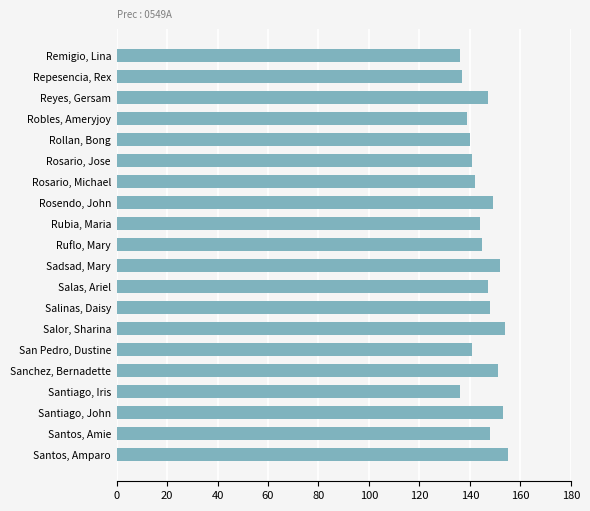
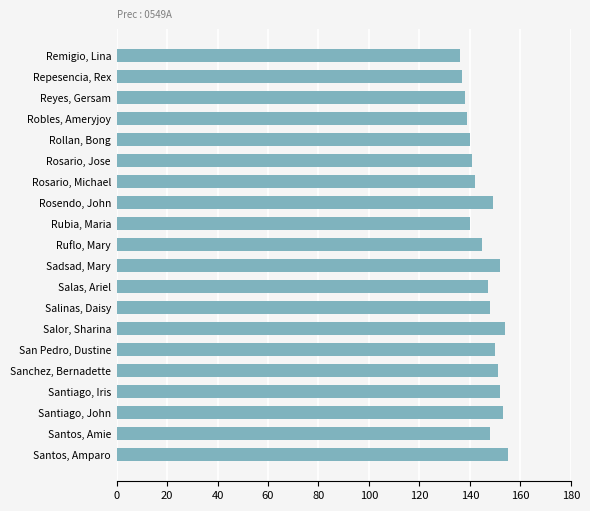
  {
    "Remigio, Lina": 136,
    "Repesencia, Rex": 137,
-   "Reyes, Gersam": 147,
+   "Reyes, Gersam": 138,
    "Robles, Ameryjoy": 139,
    "Rollan, Bong": 140,
    "Rosario, Jose": 141,
    "Rosario, Michael": 142,
    "Rosendo, John": 149,
-   "Rubia, Maria": 144,
+   "Rubia, Maria": 140,
    "Ruflo, Mary": 145,
    "Sadsad, Mary": 152,
    "Salas, Ariel": 147,
    "Salinas, Daisy": 148,
    "Salor, Sharina": 154,
-   "San Pedro, Dustine": 141,
+   "San Pedro, Dustine": 150,
    "Sanchez, Bernadette": 151,
-   "Santiago, Iris": 136,
+   "Santiago, Iris": 152,
    "Santiago, John": 153,
    "Santos, Amie": 148,
    "Santos, Amparo": 155
  }
